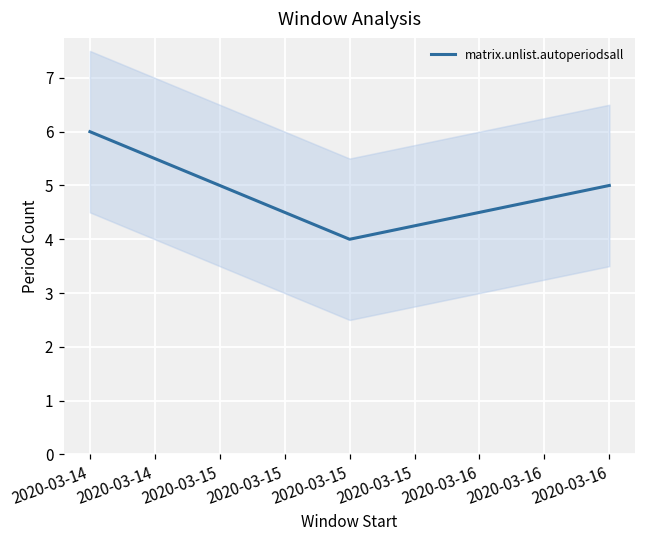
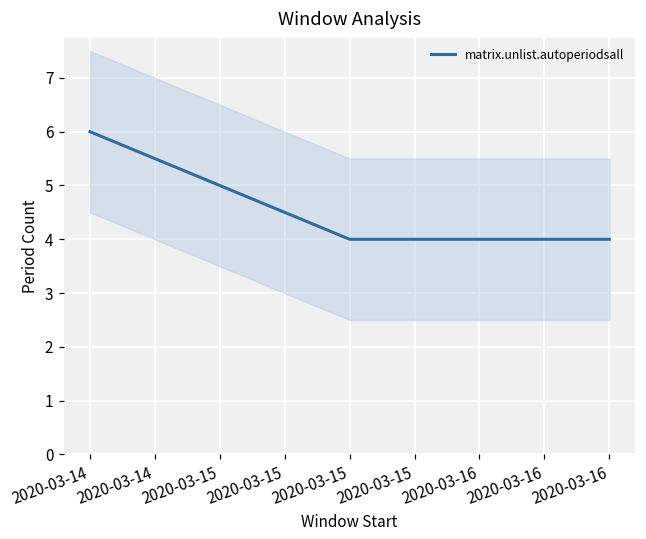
  {
    "matrix.unlist.autoperiodsall": {
      "2020-03-14": 6,
      "2020-03-15": 4,
-     "2020-03-16": 5
+     "2020-03-16": 4
    }
  }
